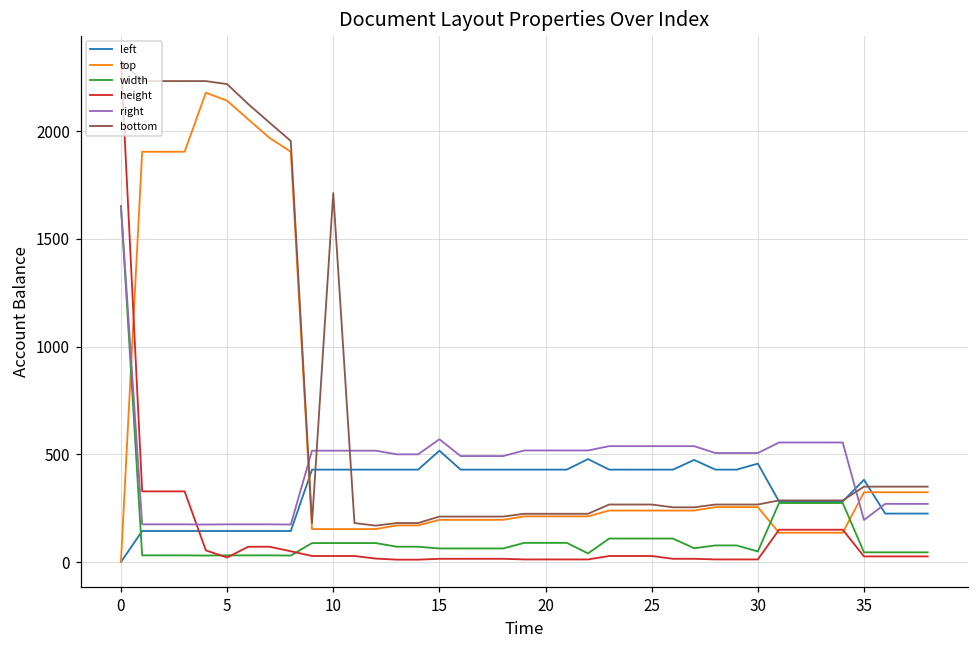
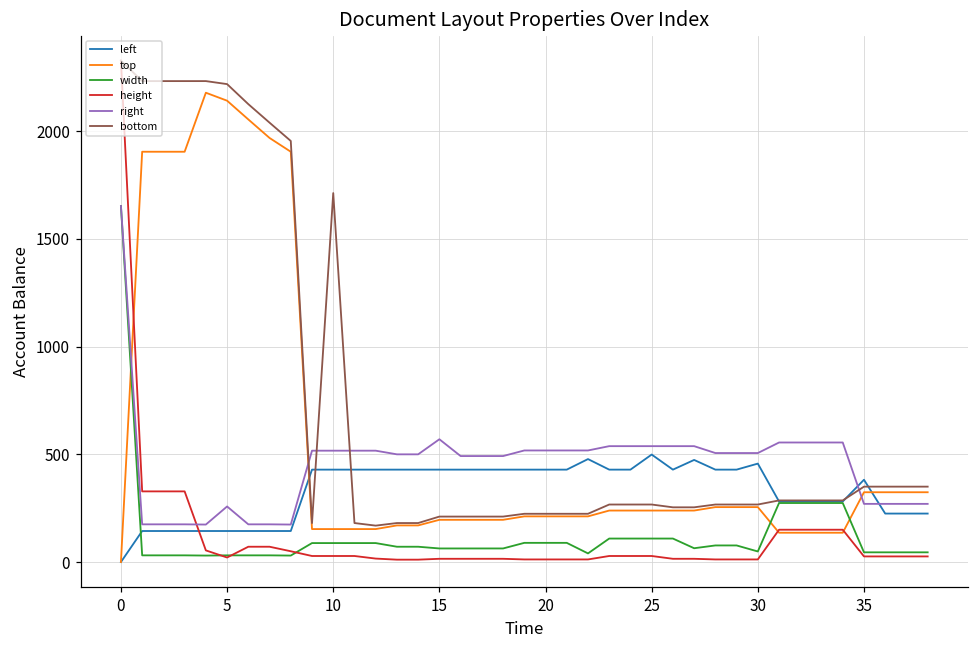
  {
    "left": {
      "5": 140,
      "10": 430,
-     "15": 520,
+     "15": 430,
      "20": 430,
-     "25": 430,
+     "25": 500,
      "30": 460,
      "35": 380
    },
    "top": {
      "5": 2140,
      "10": 150,
      "15": 200,
      "25": 240,
      "35": 320
    },
    "width": {
      "10": 90,
      "15": 60,
      "20": 90,
      "25": 110,
      "30": 50,
      "35": 50
    },
    "height": {
      "10": 30,
      "15": 20,
      "20": 10,
      "25": 30,
      "30": 10,
      "35": 30
    },
    "right": {
-     "5": 180,
+     "5": 260,
      "10": 520,
      "15": 570,
      "20": 520,
      "25": 540,
      "30": 510,
-     "35": 200
+     "35": 270
    },
    "bottom": {
      "5": 2220,
      "10": 1710,
      "15": 210,
      "25": 270,
      "35": 350
    }
  }
